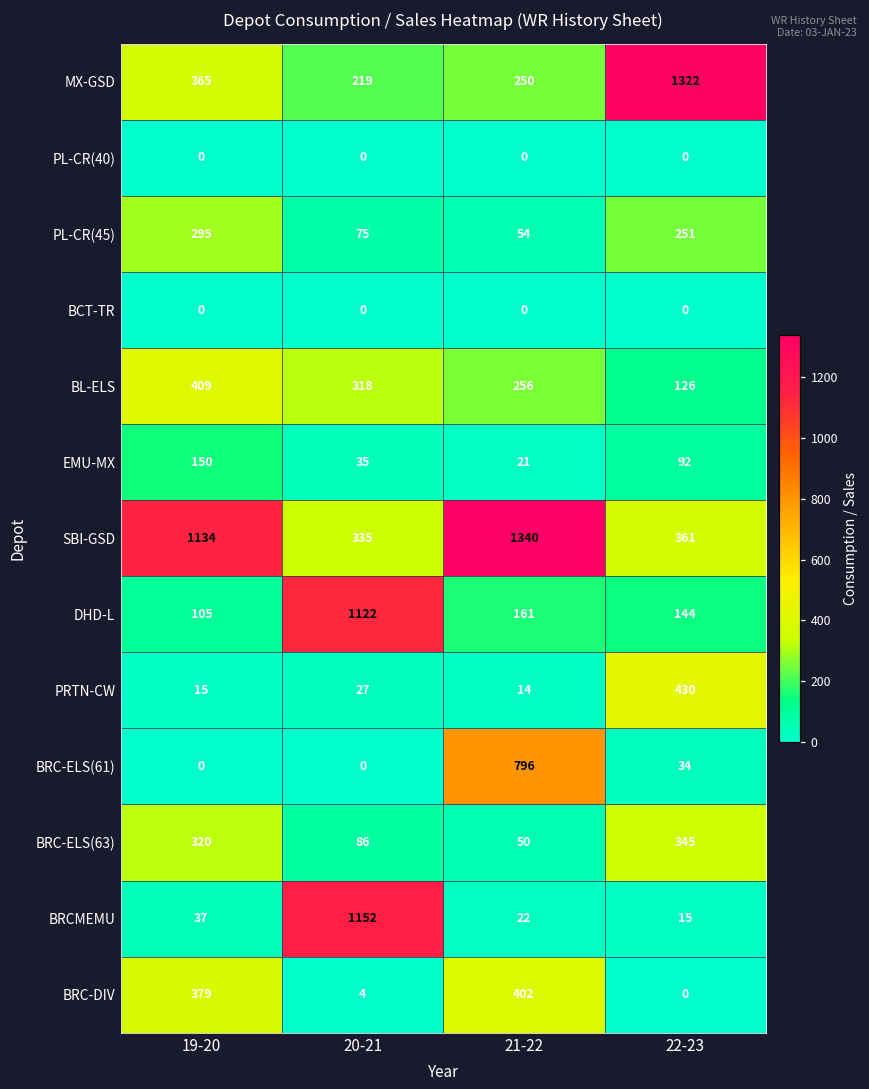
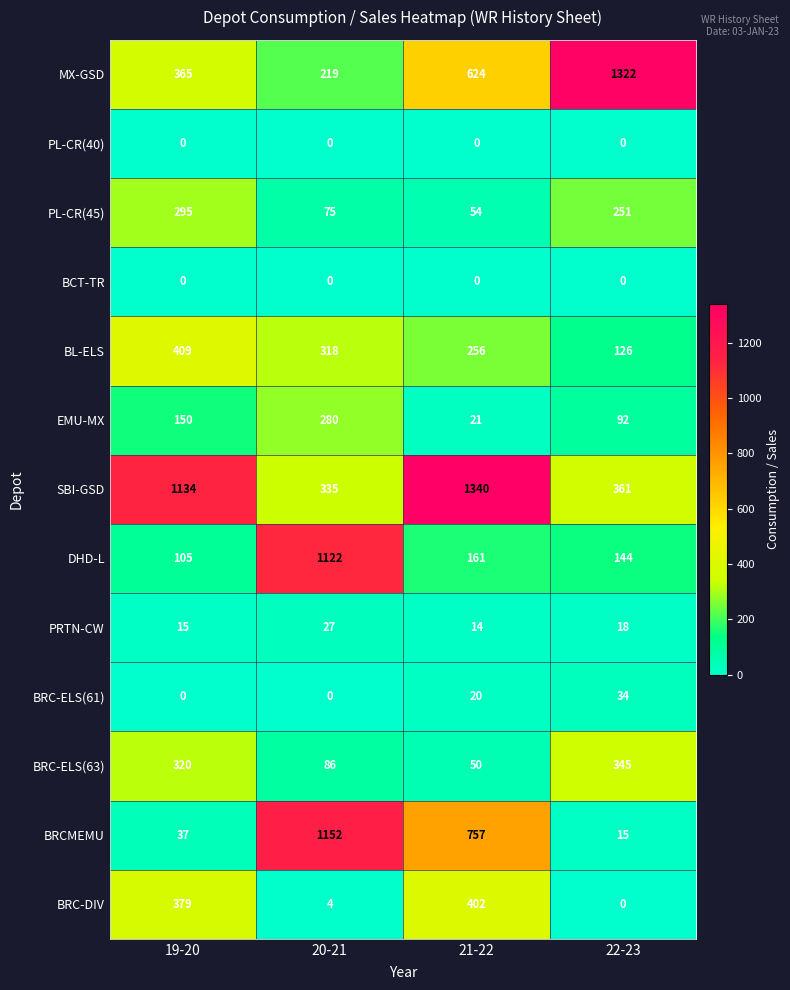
  {
    "MX-GSD": {
      "19-20": 365,
      "20-21": 219,
-     "21-22": 250,
+     "21-22": 624,
      "22-23": 1322
    },
    "PL-CR(40)": {
      "19-20": 0,
      "20-21": 0,
      "21-22": 0,
      "22-23": 0
    },
    "PL-CR(45)": {
      "19-20": 295,
      "20-21": 75,
      "21-22": 54,
      "22-23": 251
    },
    "BCT-TR": {
      "19-20": 0,
      "20-21": 0,
      "21-22": 0,
      "22-23": 0
    },
    "BL-ELS": {
      "19-20": 409,
      "20-21": 318,
      "21-22": 256,
      "22-23": 126
    },
    "EMU-MX": {
      "19-20": 150,
-     "20-21": 35,
+     "20-21": 280,
      "21-22": 21,
      "22-23": 92
    },
    "SBI-GSD": {
      "19-20": 1134,
      "20-21": 335,
      "21-22": 1340,
      "22-23": 361
    },
    "DHD-L": {
      "19-20": 105,
      "20-21": 1122,
      "21-22": 161,
      "22-23": 144
    },
    "PRTN-CW": {
      "19-20": 15,
      "20-21": 27,
      "21-22": 14,
-     "22-23": 430
+     "22-23": 18
    },
    "BRC-ELS(61)": {
      "19-20": 0,
      "20-21": 0,
-     "21-22": 796,
+     "21-22": 20,
      "22-23": 34
    },
    "BRC-ELS(63)": {
      "19-20": 320,
      "20-21": 86,
      "21-22": 50,
      "22-23": 345
    },
    "BRCMEMU": {
      "19-20": 37,
      "20-21": 1152,
-     "21-22": 22,
+     "21-22": 757,
      "22-23": 15
    },
    "BRC-DIV": {
      "19-20": 379,
      "20-21": 4,
      "21-22": 402,
      "22-23": 0
    }
  }
